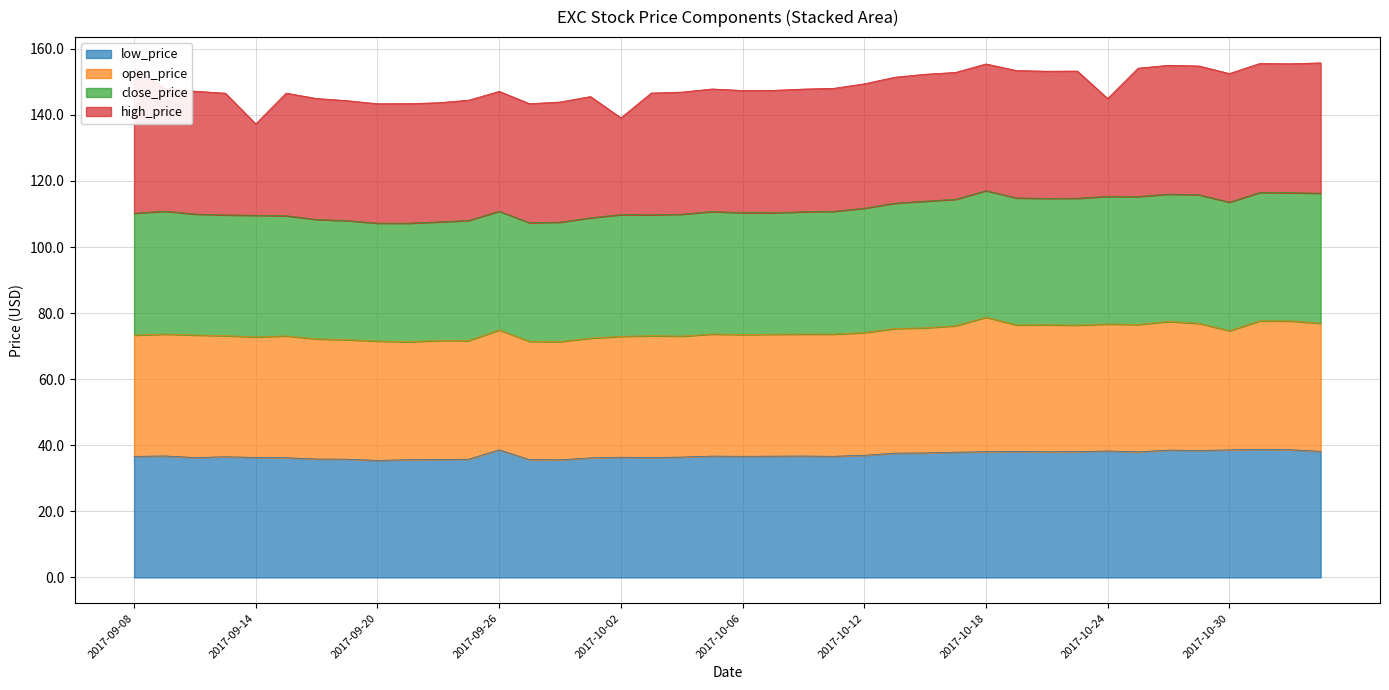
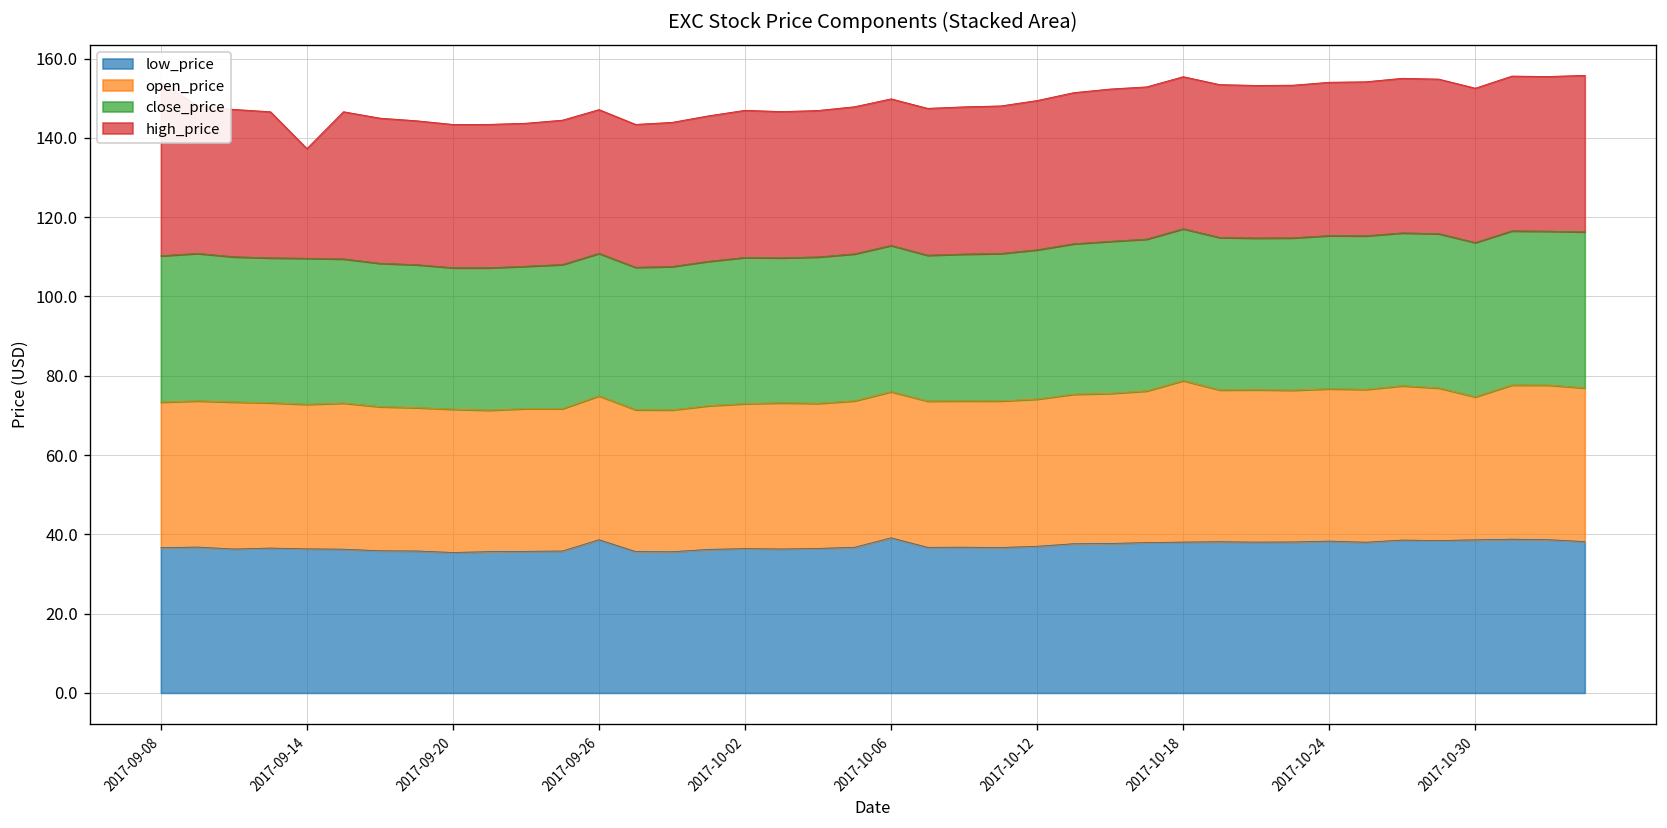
  {
    "low_price": {
      "2017-09-08": 37,
      "2017-09-14": 36,
      "2017-09-20": 35,
      "2017-09-26": 39,
      "2017-10-02": 36,
-     "2017-10-06": 37,
+     "2017-10-06": 39,
      "2017-10-12": 37,
      "2017-10-18": 38,
      "2017-10-24": 38,
      "2017-10-30": 39
    },
    "open_price": {
      "2017-09-08": 37,
      "2017-09-14": 36,
      "2017-09-20": 36,
      "2017-09-26": 36,
      "2017-10-02": 37,
      "2017-10-06": 37,
      "2017-10-12": 37,
      "2017-10-18": 41,
      "2017-10-24": 38,
      "2017-10-30": 36
    },
    "close_price": {
      "2017-09-08": 37,
      "2017-09-14": 37,
      "2017-09-20": 36,
      "2017-09-26": 36,
      "2017-10-02": 37,
      "2017-10-06": 37,
      "2017-10-12": 38,
      "2017-10-18": 38,
      "2017-10-24": 39,
      "2017-10-30": 39
    },
    "high_price": {
      "2017-09-14": 28,
      "2017-09-20": 36,
      "2017-09-26": 36,
-     "2017-10-02": 29,
+     "2017-10-02": 37,
      "2017-10-06": 37,
      "2017-10-12": 38,
      "2017-10-18": 38,
-     "2017-10-24": 30,
+     "2017-10-24": 39,
      "2017-10-30": 39
    }
  }
